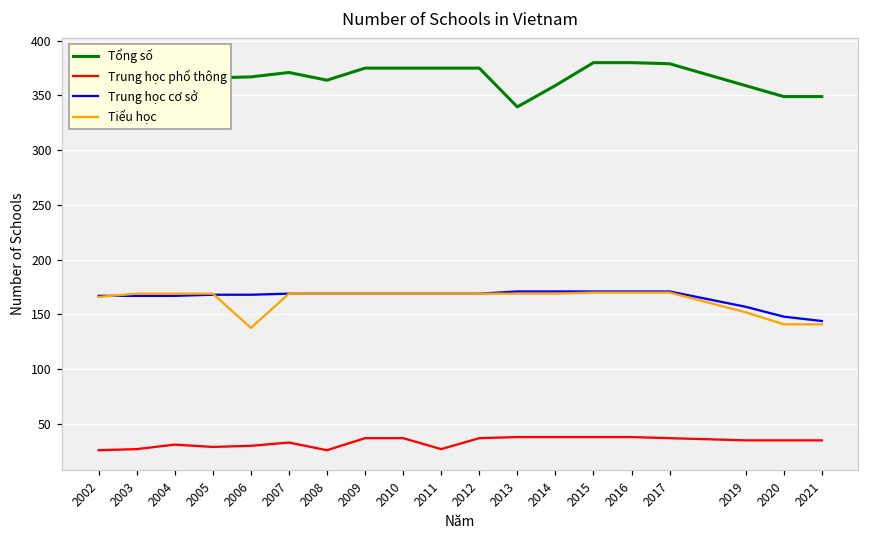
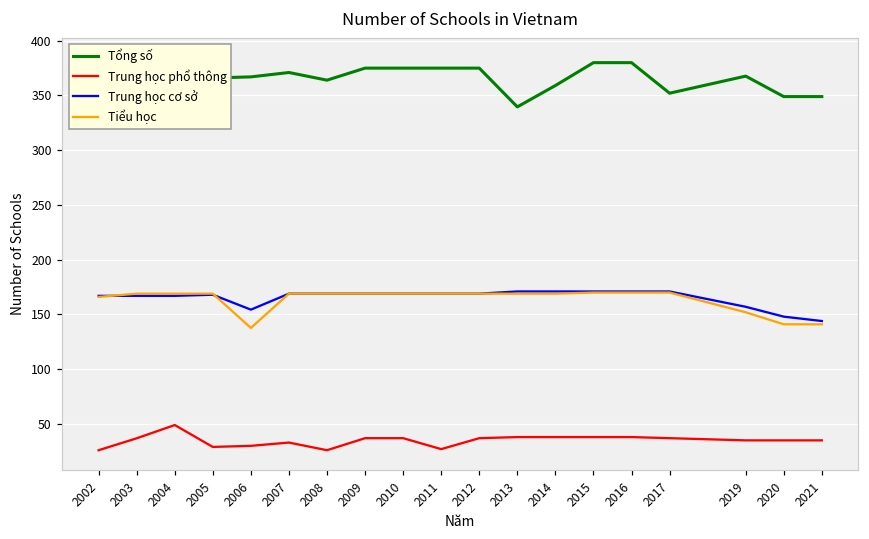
  {
    "Tổng số": {
      "2006": 370,
      "2007": 370,
      "2008": 360,
      "2009": 380,
      "2010": 380,
      "2011": 380,
      "2012": 380,
      "2013": 340,
      "2014": 360,
      "2015": 380,
      "2016": 380,
-     "2017": 380,
-     "2019": 360,
+     "2017": 350,
+     "2019": 370,
      "2020": 350,
      "2021": 350
    },
    "Trung học phổ thông": {
      "2002": 30,
-     "2003": 30,
-     "2004": 30,
+     "2003": 40,
+     "2004": 50,
      "2005": 30,
      "2006": 30,
      "2007": 30,
      "2008": 30,
      "2009": 40,
      "2010": 40,
      "2011": 30,
      "2012": 40,
      "2013": 40,
      "2014": 40,
      "2015": 40,
      "2016": 40,
      "2017": 40,
      "2019": 40,
      "2020": 40,
      "2021": 40
    },
    "Trung học cơ sở": {
-     "2006": 170,
+     "2006": 150,
      "2019": 160,
      "2020": 150,
      "2021": 140
    },
    "Tiểu học": {
      "2006": 140,
      "2019": 150,
      "2020": 140,
      "2021": 140
    }
  }
